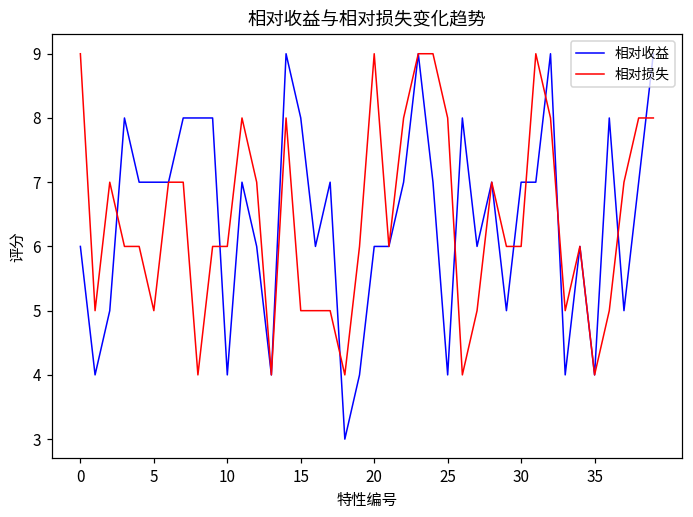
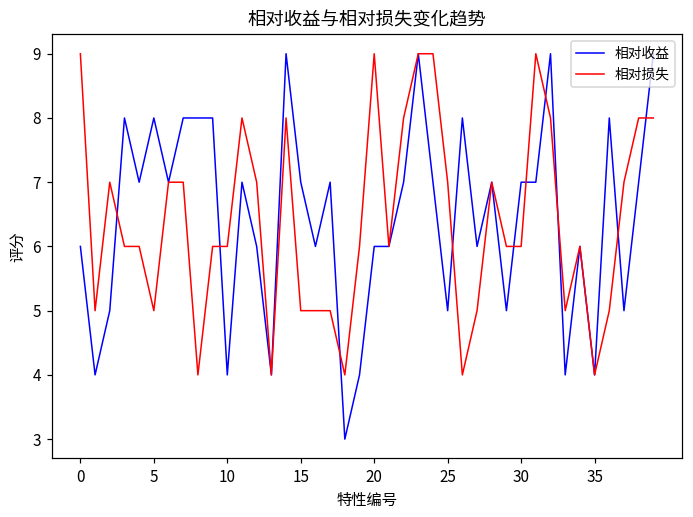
  {
    "相对收益": {
      "0": 6,
-     "5": 7,
+     "5": 8,
      "10": 4,
-     "15": 8,
+     "15": 7,
      "20": 6,
-     "25": 4,
+     "25": 5,
      "30": 7
    },
    "相对损失": {
      "0": 9,
      "5": 5,
      "10": 6,
      "15": 5,
      "20": 9,
-     "25": 8,
+     "25": 7,
      "30": 6
    }
  }
